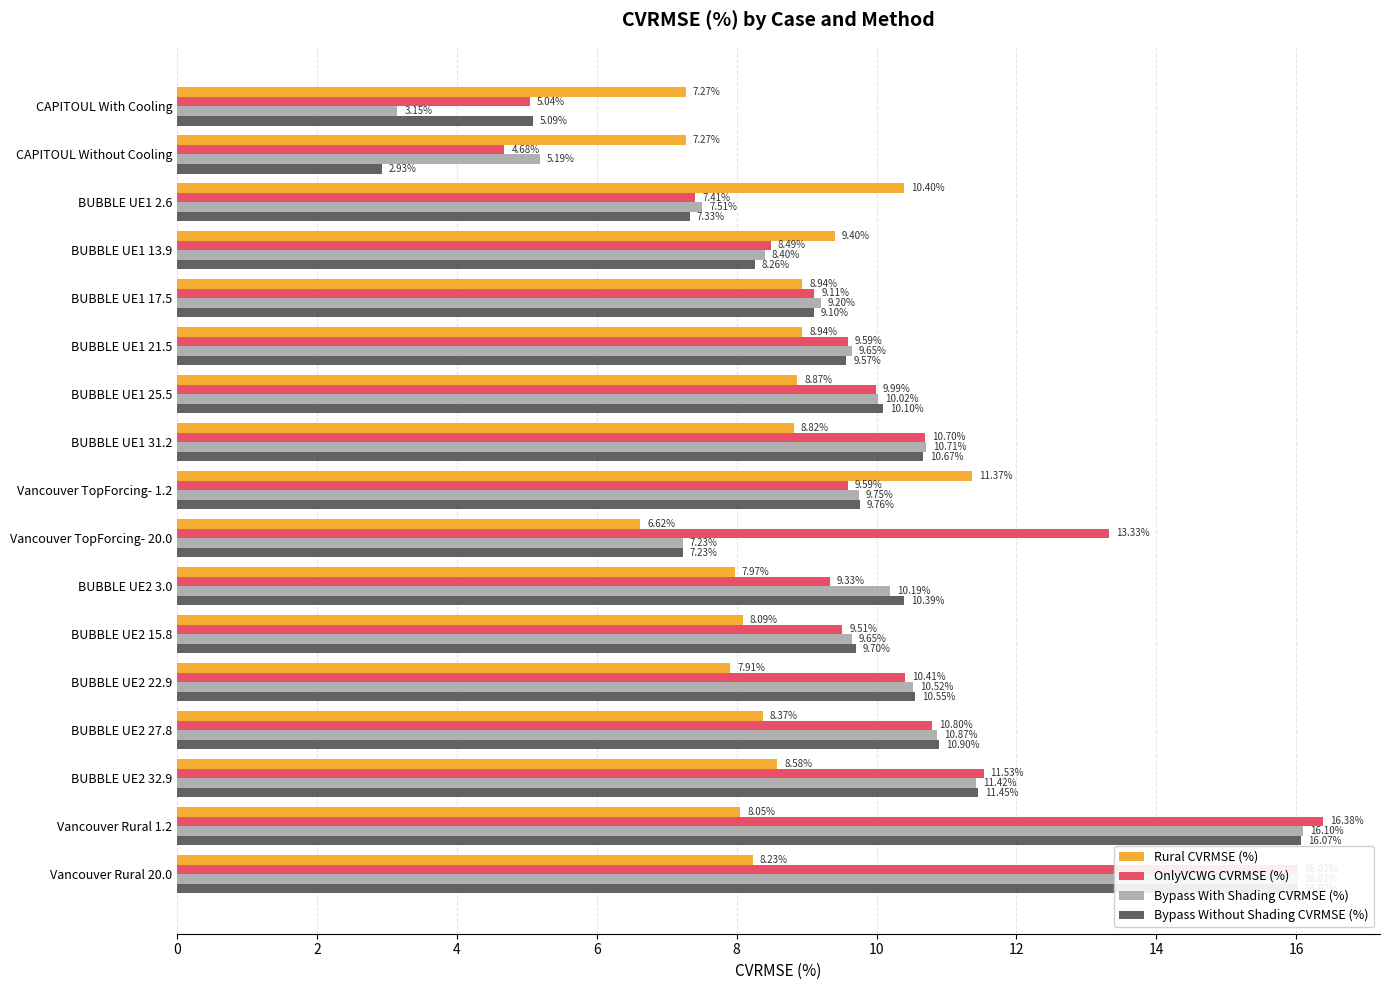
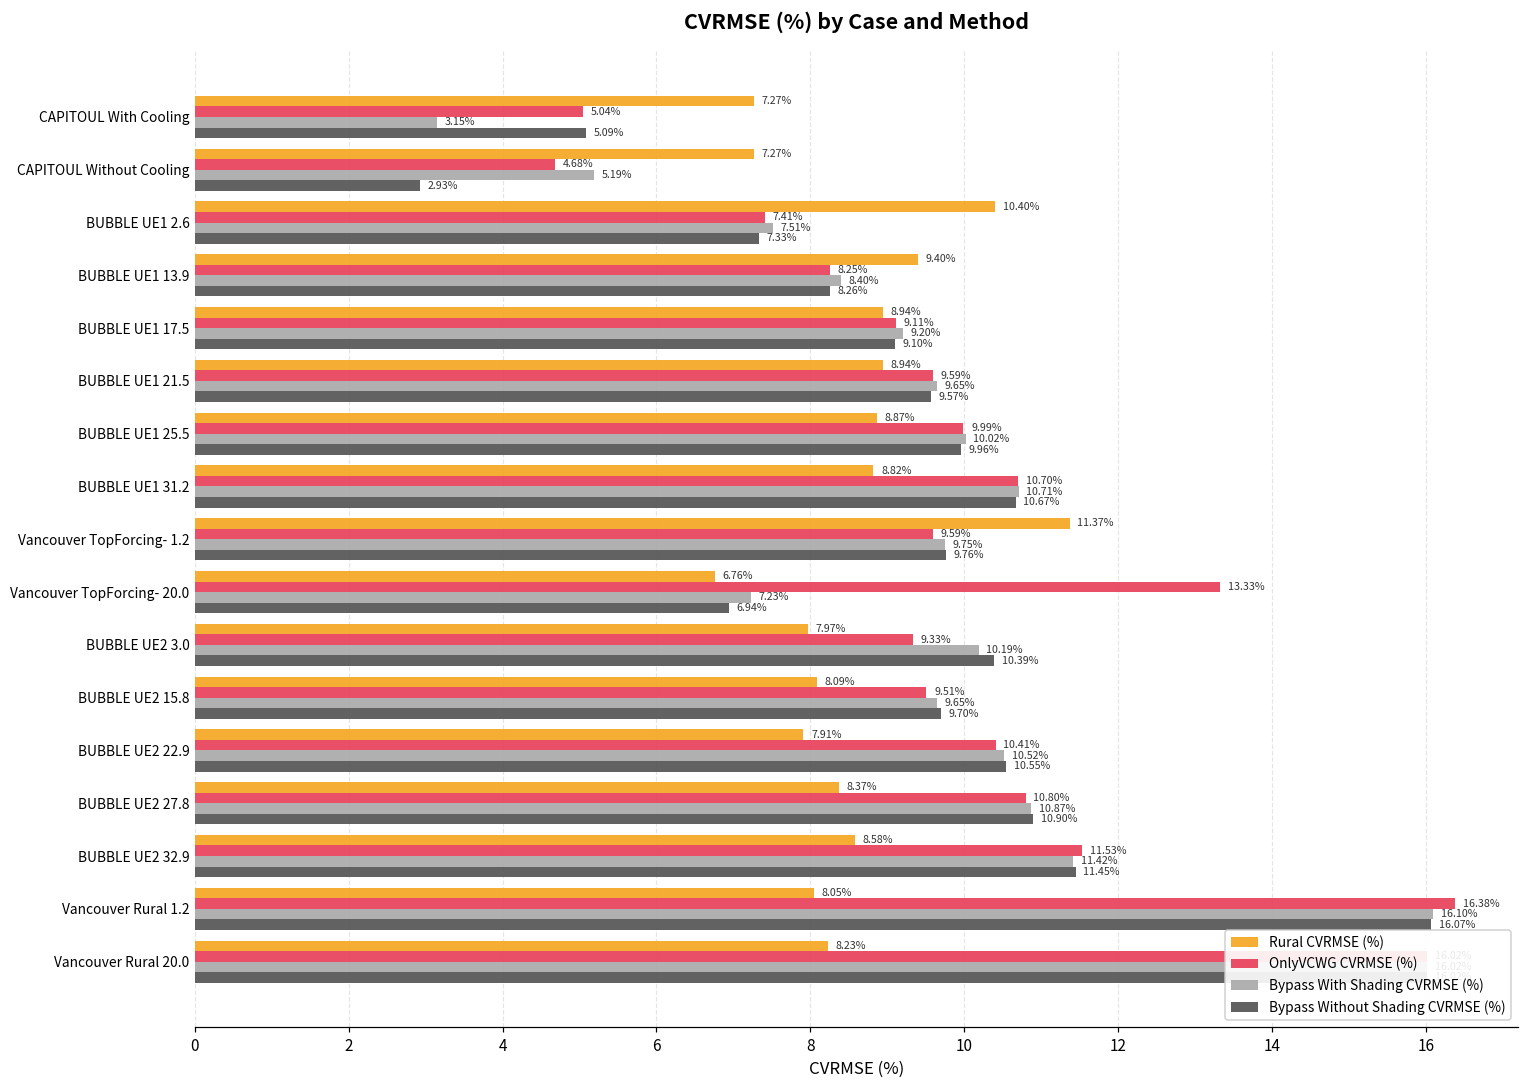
  {
    "Rural CVRMSE (%)": {
      "CAPITOUL With Cooling": "7.27%",
      "CAPITOUL Without Cooling": "7.27%",
      "BUBBLE UE1 2.6": "10.40%",
      "BUBBLE UE1 13.9": "9.40%",
      "BUBBLE UE1 17.5": "8.94%",
      "BUBBLE UE1 21.5": "8.94%",
      "BUBBLE UE1 25.5": "8.87%",
      "BUBBLE UE1 31.2": "8.82%",
      "Vancouver TopForcing- 1.2": "11.37%",
-     "Vancouver TopForcing- 20.0": "6.62%",
+     "Vancouver TopForcing- 20.0": "6.76%",
      "BUBBLE UE2 3.0": "7.97%",
      "BUBBLE UE2 15.8": "8.09%",
      "BUBBLE UE2 22.9": "7.91%",
      "BUBBLE UE2 27.8": "8.37%",
      "BUBBLE UE2 32.9": "8.58%",
      "Vancouver Rural 1.2": "8.05%",
      "Vancouver Rural 20.0": "8.23%"
    },
    "OnlyVCWG CVRMSE (%)": {
      "CAPITOUL With Cooling": "5.04%",
      "CAPITOUL Without Cooling": "4.68%",
      "BUBBLE UE1 2.6": "7.41%",
-     "BUBBLE UE1 13.9": "8.49%",
+     "BUBBLE UE1 13.9": "8.25%",
      "BUBBLE UE1 17.5": "9.11%",
      "BUBBLE UE1 21.5": "9.59%",
      "BUBBLE UE1 25.5": "9.99%",
      "BUBBLE UE1 31.2": "10.70%",
      "Vancouver TopForcing- 1.2": "9.59%",
      "Vancouver TopForcing- 20.0": "13.33%",
      "BUBBLE UE2 3.0": "9.33%",
      "BUBBLE UE2 15.8": "9.51%",
      "BUBBLE UE2 22.9": "10.41%",
      "BUBBLE UE2 27.8": "10.80%",
      "BUBBLE UE2 32.9": "11.53%",
      "Vancouver Rural 1.2": "16.38%"
    },
    "Bypass With Shading CVRMSE (%)": {
      "CAPITOUL With Cooling": "3.15%",
      "CAPITOUL Without Cooling": "5.19%",
      "BUBBLE UE1 2.6": "7.51%",
      "BUBBLE UE1 13.9": "8.40%",
      "BUBBLE UE1 17.5": "9.20%",
      "BUBBLE UE1 21.5": "9.65%",
      "BUBBLE UE1 25.5": "10.02%",
      "BUBBLE UE1 31.2": "10.71%",
      "Vancouver TopForcing- 1.2": "9.75%",
      "Vancouver TopForcing- 20.0": "7.23%",
      "BUBBLE UE2 3.0": "10.19%",
      "BUBBLE UE2 15.8": "9.65%",
      "BUBBLE UE2 22.9": "10.52%",
      "BUBBLE UE2 27.8": "10.87%",
      "BUBBLE UE2 32.9": "11.42%",
      "Vancouver Rural 1.2": "16.10%"
    },
    "Bypass Without Shading CVRMSE (%)": {
      "CAPITOUL With Cooling": "5.09%",
      "CAPITOUL Without Cooling": "2.93%",
      "BUBBLE UE1 2.6": "7.33%",
      "BUBBLE UE1 13.9": "8.26%",
      "BUBBLE UE1 17.5": "9.10%",
      "BUBBLE UE1 21.5": "9.57%",
-     "BUBBLE UE1 25.5": "10.10%",
+     "BUBBLE UE1 25.5": "9.96%",
      "BUBBLE UE1 31.2": "10.67%",
      "Vancouver TopForcing- 1.2": "9.76%",
-     "Vancouver TopForcing- 20.0": "7.23%",
+     "Vancouver TopForcing- 20.0": "6.94%",
      "BUBBLE UE2 3.0": "10.39%",
      "BUBBLE UE2 15.8": "9.70%",
      "BUBBLE UE2 22.9": "10.55%",
      "BUBBLE UE2 27.8": "10.90%",
      "BUBBLE UE2 32.9": "11.45%",
      "Vancouver Rural 1.2": "16.07%"
    }
  }
